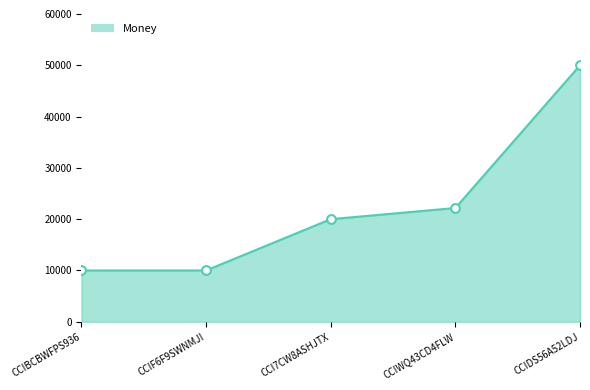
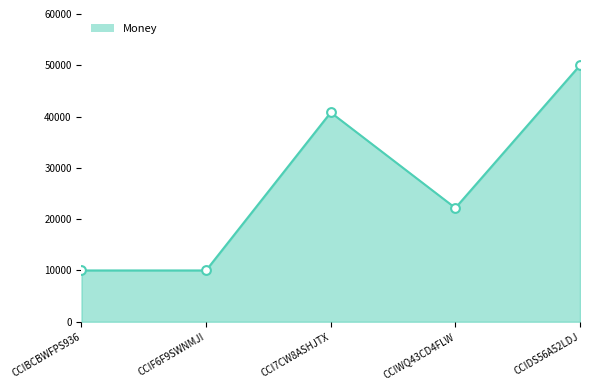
  {
    "CCIBCBWFPS936": 10000,
    "CCIF6F9SWNMJI": 10000,
-   "CCI7CW8ASHJTX": 20000,
+   "CCI7CW8ASHJTX": 41000,
    "CCIWQ43CD4FLW": 22000,
    "CCIDS56A52LDJ": 50000
  }
